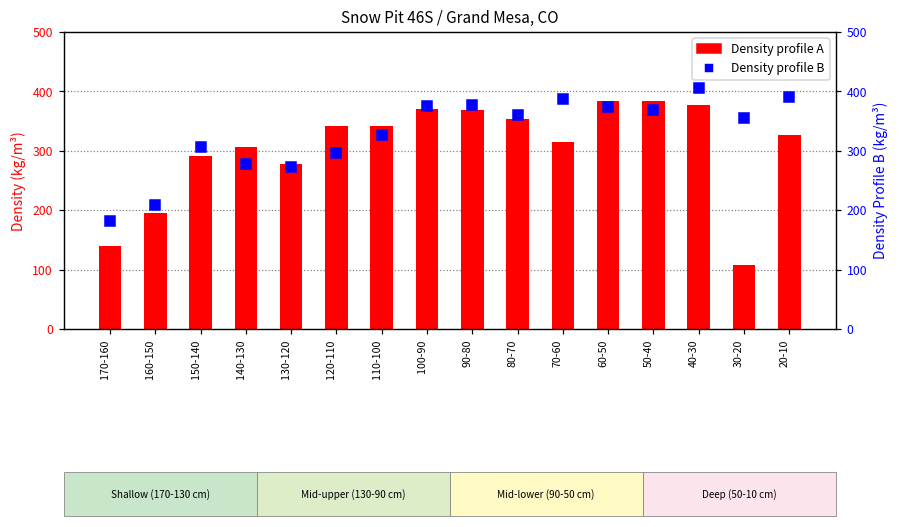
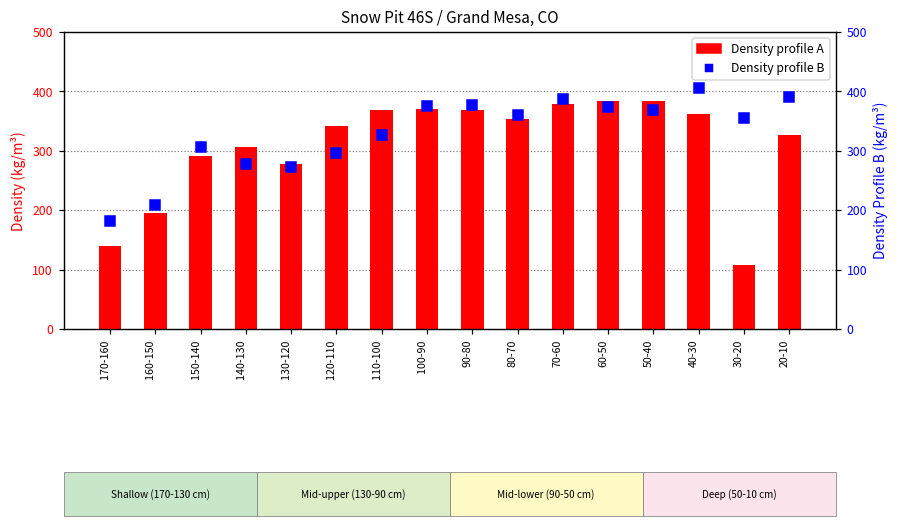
  {
    "Density profile A": {
      "170-160": 140,
      "160-150": 200,
      "150-140": 290,
      "140-130": 310,
      "130-120": 280,
      "120-110": 340,
-     "110-100": 340,
+     "110-100": 370,
      "100-90": 370,
      "90-80": 370,
      "80-70": 350,
-     "70-60": 310,
+     "70-60": 380,
      "60-50": 380,
      "50-40": 380,
-     "40-30": 380,
+     "40-30": 360,
      "30-20": 110,
      "20-10": 330
    }
  }
